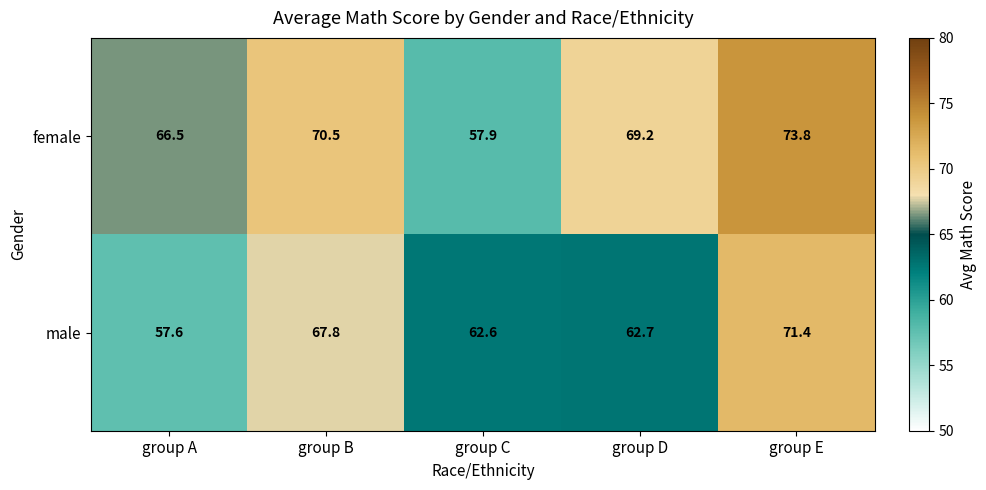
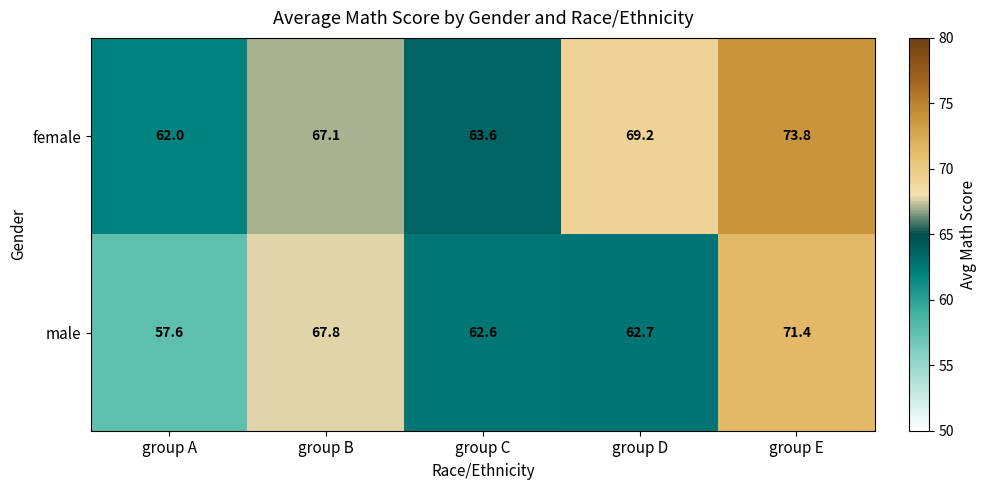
  {
    "female": {
-     "group A": 66.5,
-     "group B": 70.5,
-     "group C": 57.9,
+     "group A": 62.0,
+     "group B": 67.1,
+     "group C": 63.6,
      "group D": 69.2,
      "group E": 73.8
    },
    "male": {
      "group A": 57.6,
      "group B": 67.8,
      "group C": 62.6,
      "group D": 62.7,
      "group E": 71.4
    }
  }
